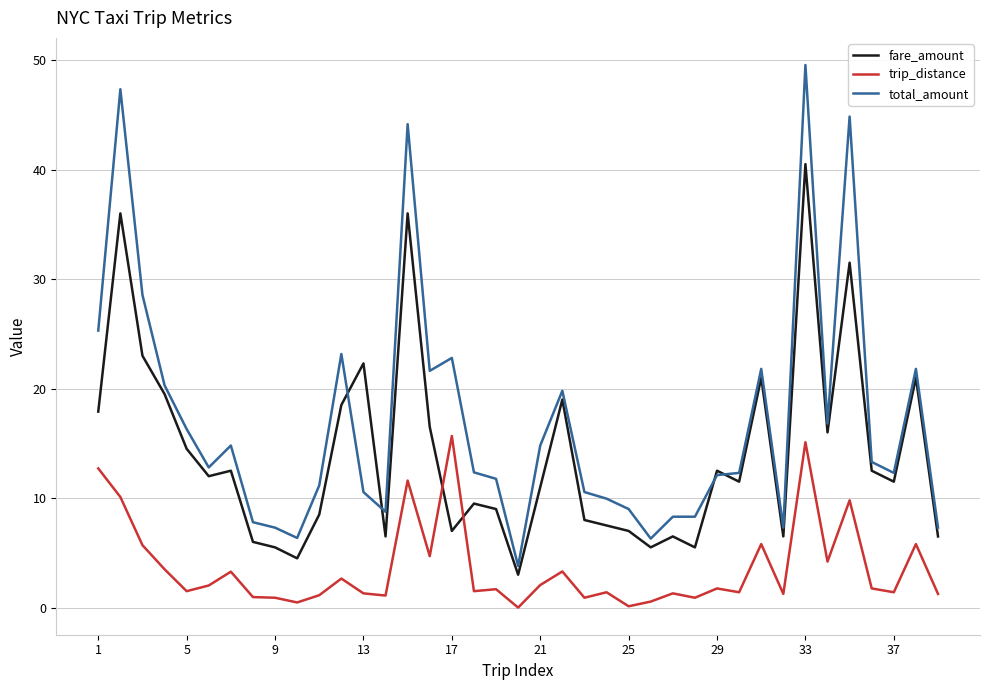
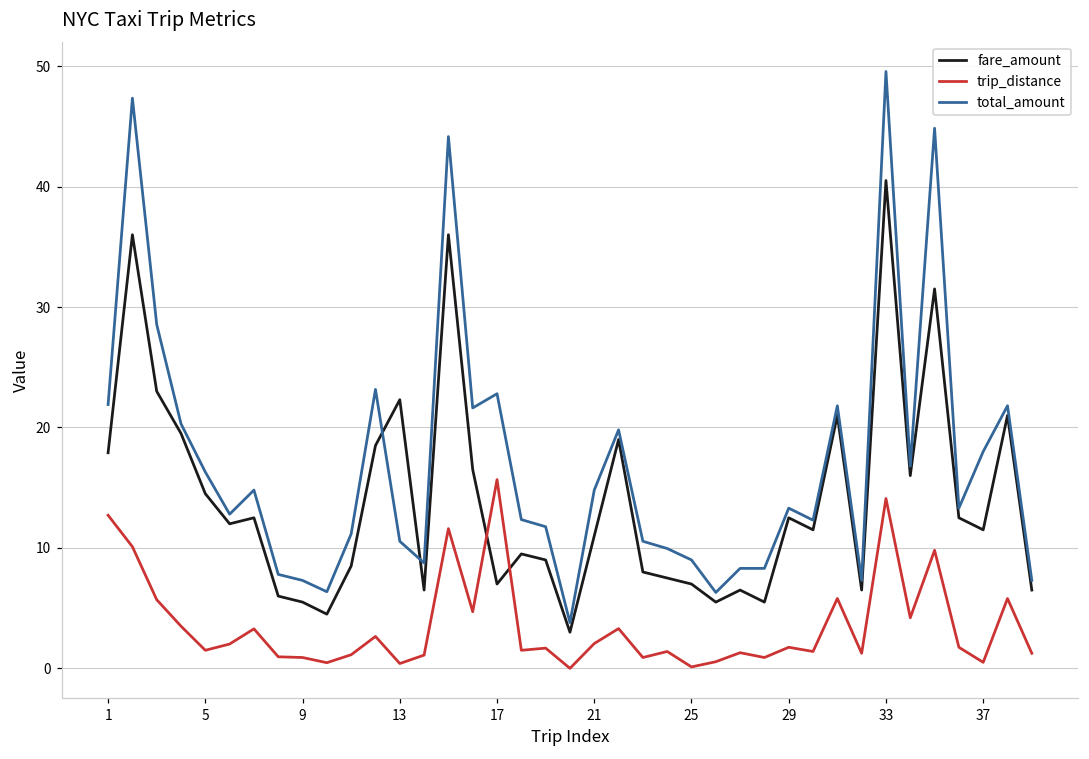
  {
    "fare_amount": {
      "1": 17.9,
      "5": 14.5,
      "9": 5.5,
      "13": 22.3,
      "17": 7.0,
      "21": 11.0,
      "25": 7.0,
      "29": 12.5,
      "33": 40.5,
      "37": 11.5
    },
    "trip_distance": {
      "1": 12.7,
      "5": 1.5,
      "9": 0.9,
-     "13": 1.3,
+     "13": 0.4,
      "17": 15.7,
      "21": 2.1,
      "25": 0.1,
      "29": 1.8,
-     "33": 15.1,
-     "37": 1.4
+     "33": 14.1,
+     "37": 0.5
    },
    "total_amount": {
-     "1": 25.3,
+     "1": 21.9,
      "5": 16.3,
      "9": 7.3,
      "13": 10.6,
      "17": 22.8,
      "21": 14.8,
      "25": 9.0,
-     "29": 12.1,
+     "29": 13.3,
      "33": 49.6,
-     "37": 12.3
+     "37": 18.0
    }
  }
